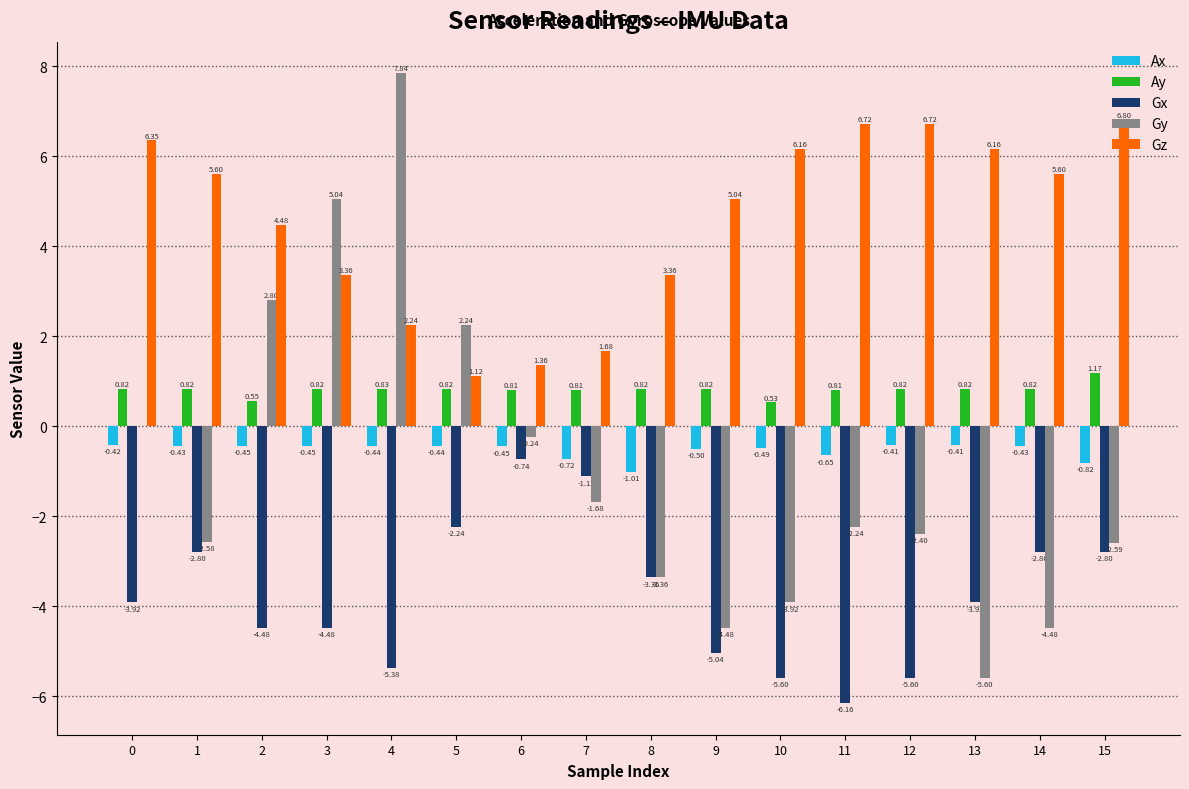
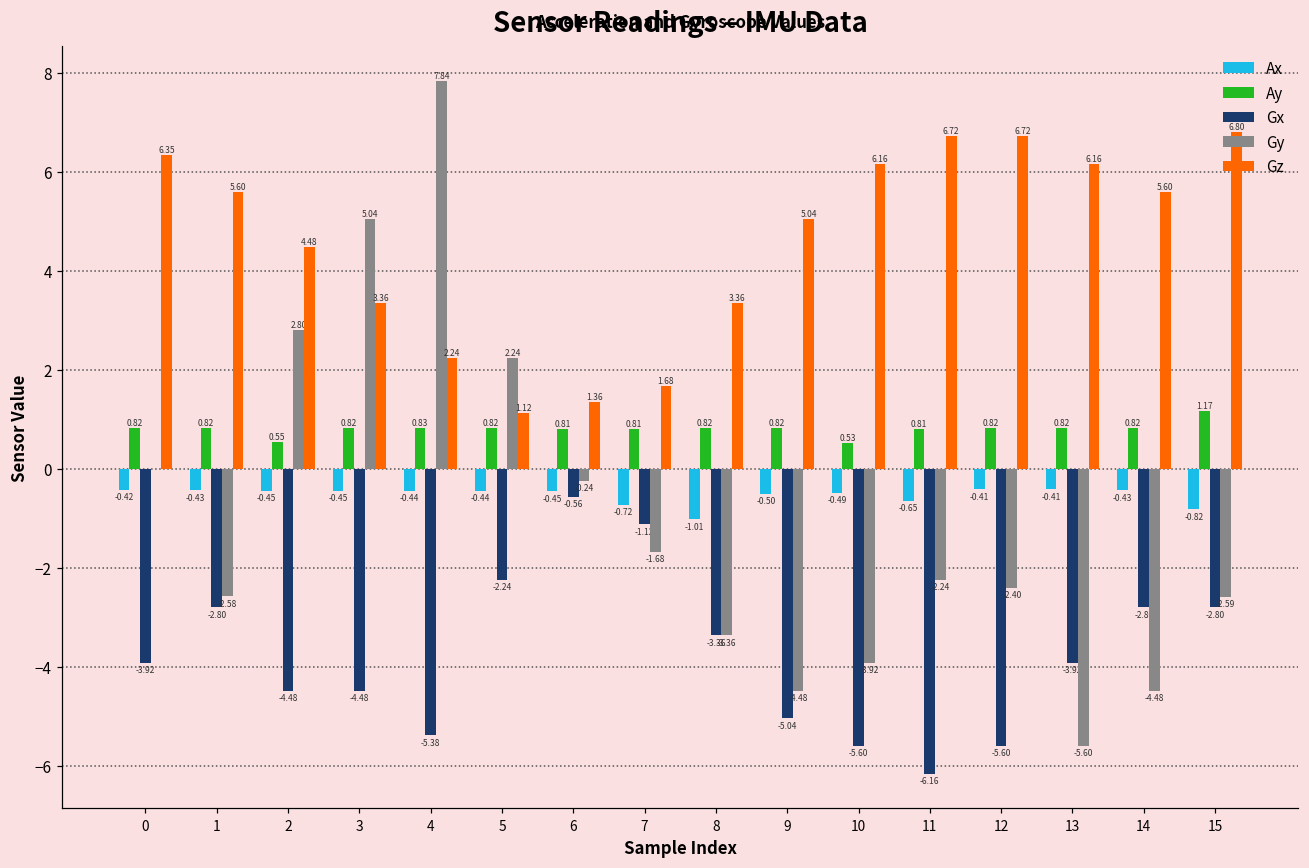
  {
    "Ax": {
      "0": -0.42,
      "1": -0.43,
      "2": -0.45,
      "3": -0.45,
      "4": -0.44,
      "5": -0.44,
      "6": -0.45,
      "7": -0.72,
      "8": -1.01,
      "9": -0.50,
      "10": -0.49,
      "11": -0.65,
      "12": -0.41,
      "13": -0.41,
      "14": -0.43,
      "15": -0.82
    },
    "Ay": {
      "0": 0.82,
      "1": 0.82,
      "2": 0.55,
      "3": 0.82,
      "4": 0.83,
      "5": 0.82,
      "6": 0.81,
      "7": 0.81,
      "8": 0.82,
      "9": 0.82,
      "10": 0.53,
      "11": 0.81,
      "12": 0.82,
      "13": 0.82,
      "14": 0.82,
      "15": 1.17
    },
    "Gx": {
      "0": -3.92,
      "1": -2.80,
      "2": -4.48,
      "3": -4.48,
      "4": -5.38,
      "5": -2.24,
-     "6": -0.74,
+     "6": -0.56,
      "7": -1.12,
      "9": -5.04,
      "10": -5.60,
      "11": -6.16,
      "12": -5.60,
      "13": -3.92,
      "14": -2.80,
      "15": -2.80
    },
    "Gy": {
      "1": -2.58,
      "2": 2.80,
      "3": 5.04,
      "4": 7.84,
      "5": 2.24,
      "6": -0.24,
      "7": -1.68,
      "9": -4.48,
      "10": -3.92,
      "11": -2.24,
      "12": -2.40,
      "13": -5.60,
      "14": -4.48,
      "15": -2.59
    },
    "Gz": {
      "0": 6.35,
      "1": 5.60,
      "2": 4.48,
      "3": 3.36,
      "4": 2.24,
      "5": 1.12,
      "6": 1.36,
      "7": 1.68,
      "8": 3.36,
      "9": 5.04,
      "10": 6.16,
      "11": 6.72,
      "12": 6.72,
      "13": 6.16,
      "14": 5.60,
      "15": 6.80
    }
  }
